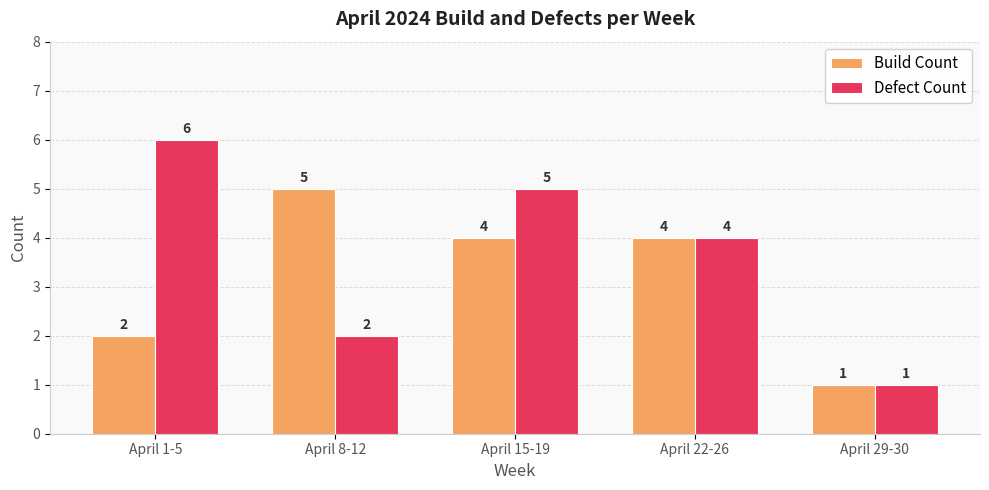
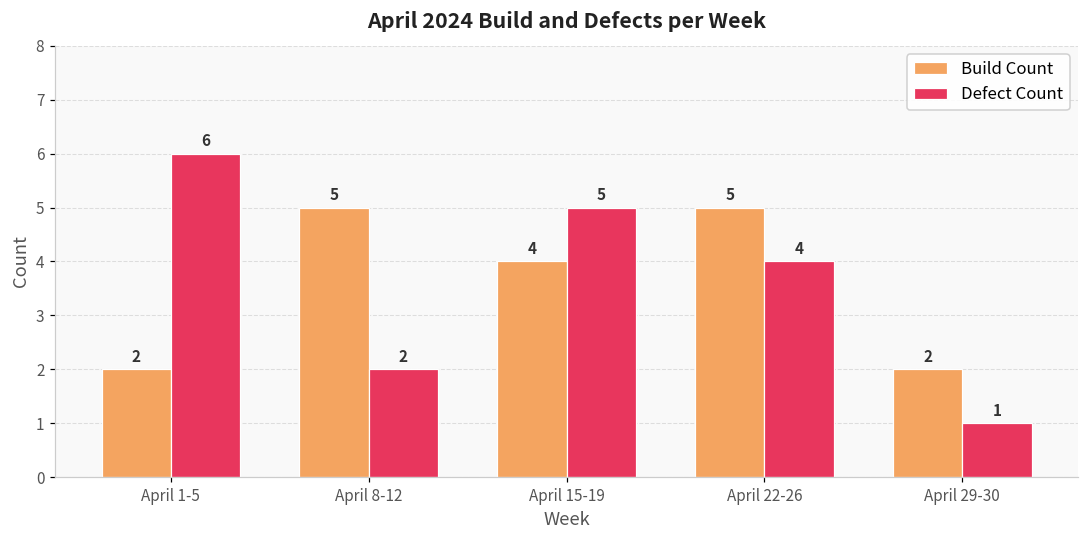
  {
    "Build Count": {
      "April 1-5": 2,
      "April 8-12": 5,
      "April 15-19": 4,
-     "April 22-26": 4,
-     "April 29-30": 1
+     "April 22-26": 5,
+     "April 29-30": 2
    },
    "Defect Count": {
      "April 1-5": 6,
      "April 8-12": 2,
      "April 15-19": 5,
      "April 22-26": 4,
      "April 29-30": 1
    }
  }
